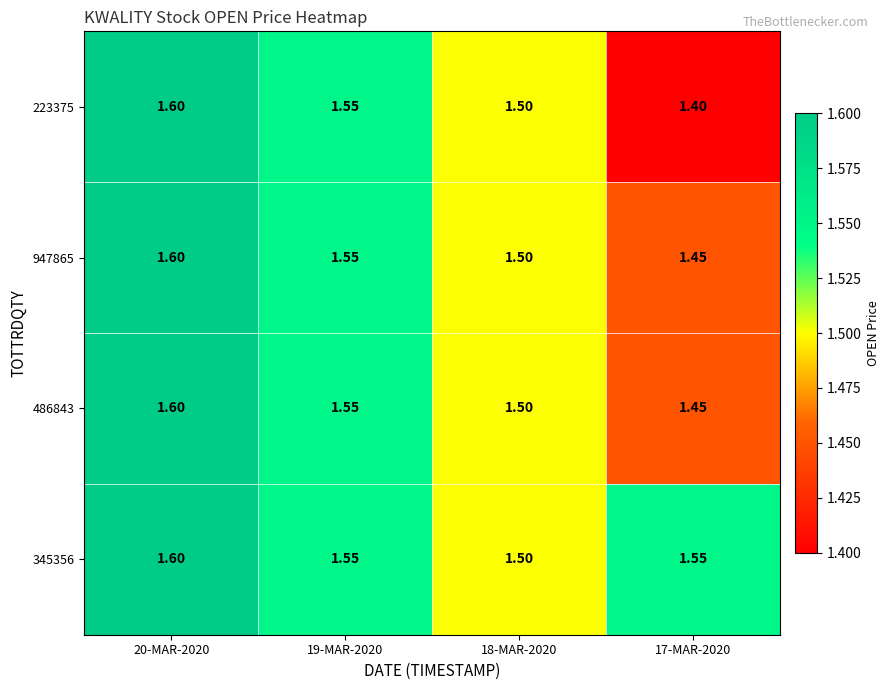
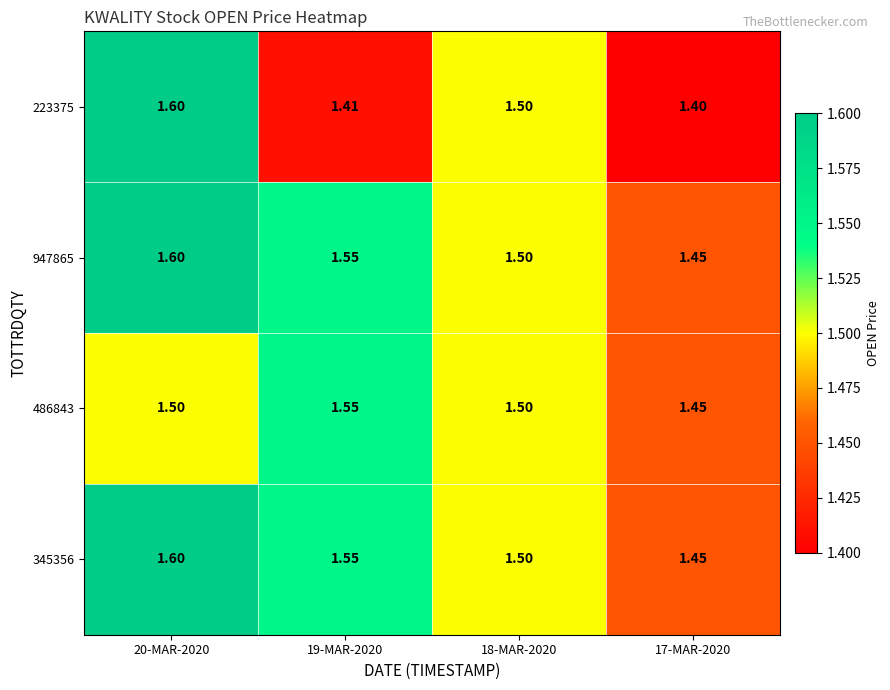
  {
    "223375": {
      "20-MAR-2020": 1.60,
-     "19-MAR-2020": 1.55,
+     "19-MAR-2020": 1.41,
      "18-MAR-2020": 1.50,
      "17-MAR-2020": 1.40
    },
    "947865": {
      "20-MAR-2020": 1.60,
      "19-MAR-2020": 1.55,
      "18-MAR-2020": 1.50,
      "17-MAR-2020": 1.45
    },
    "486843": {
-     "20-MAR-2020": 1.60,
+     "20-MAR-2020": 1.50,
      "19-MAR-2020": 1.55,
      "18-MAR-2020": 1.50,
      "17-MAR-2020": 1.45
    },
    "345356": {
      "20-MAR-2020": 1.60,
      "19-MAR-2020": 1.55,
      "18-MAR-2020": 1.50,
-     "17-MAR-2020": 1.55
+     "17-MAR-2020": 1.45
    }
  }
